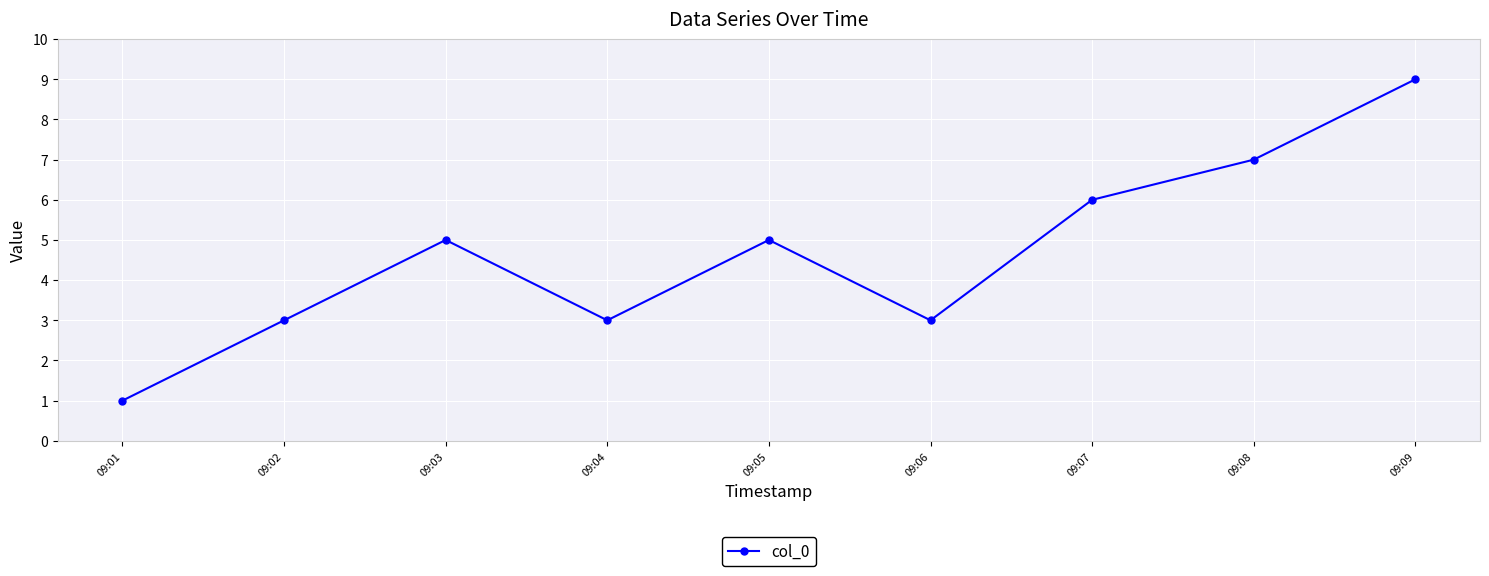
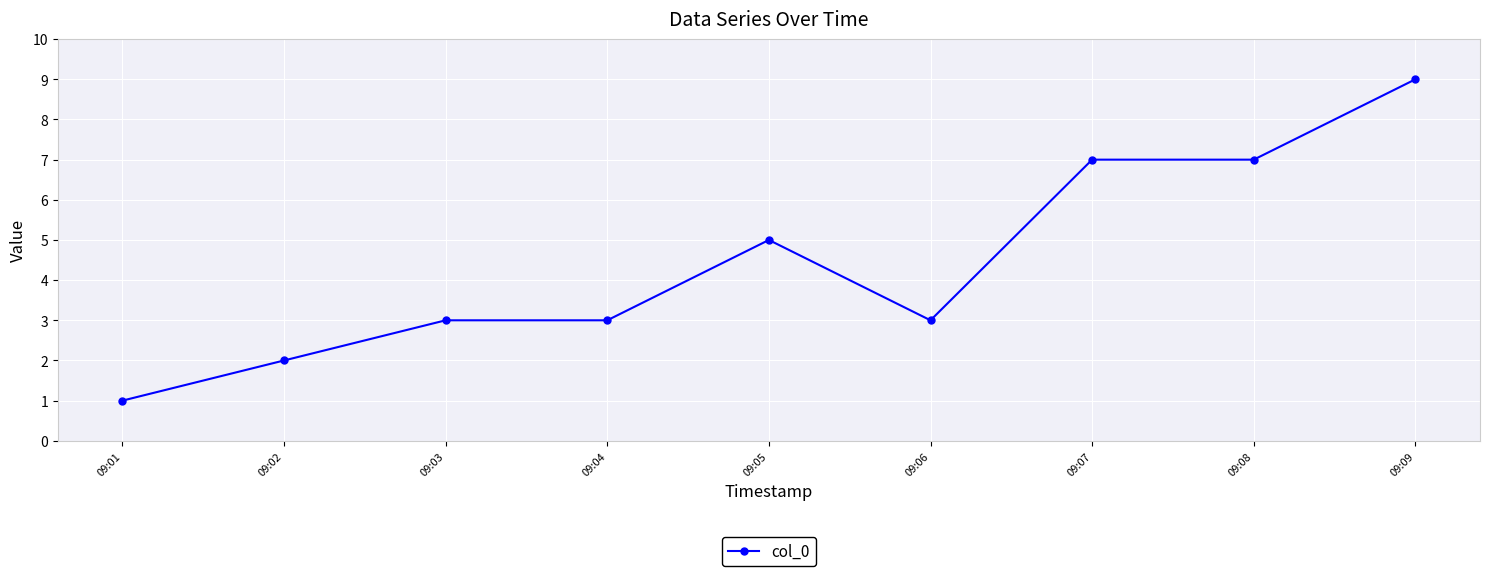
  {
    "09:01": 1,
-   "09:02": 3,
-   "09:03": 5,
+   "09:02": 2,
+   "09:03": 3,
    "09:04": 3,
    "09:05": 5,
    "09:06": 3,
-   "09:07": 6,
+   "09:07": 7,
    "09:08": 7,
    "09:09": 9
  }
